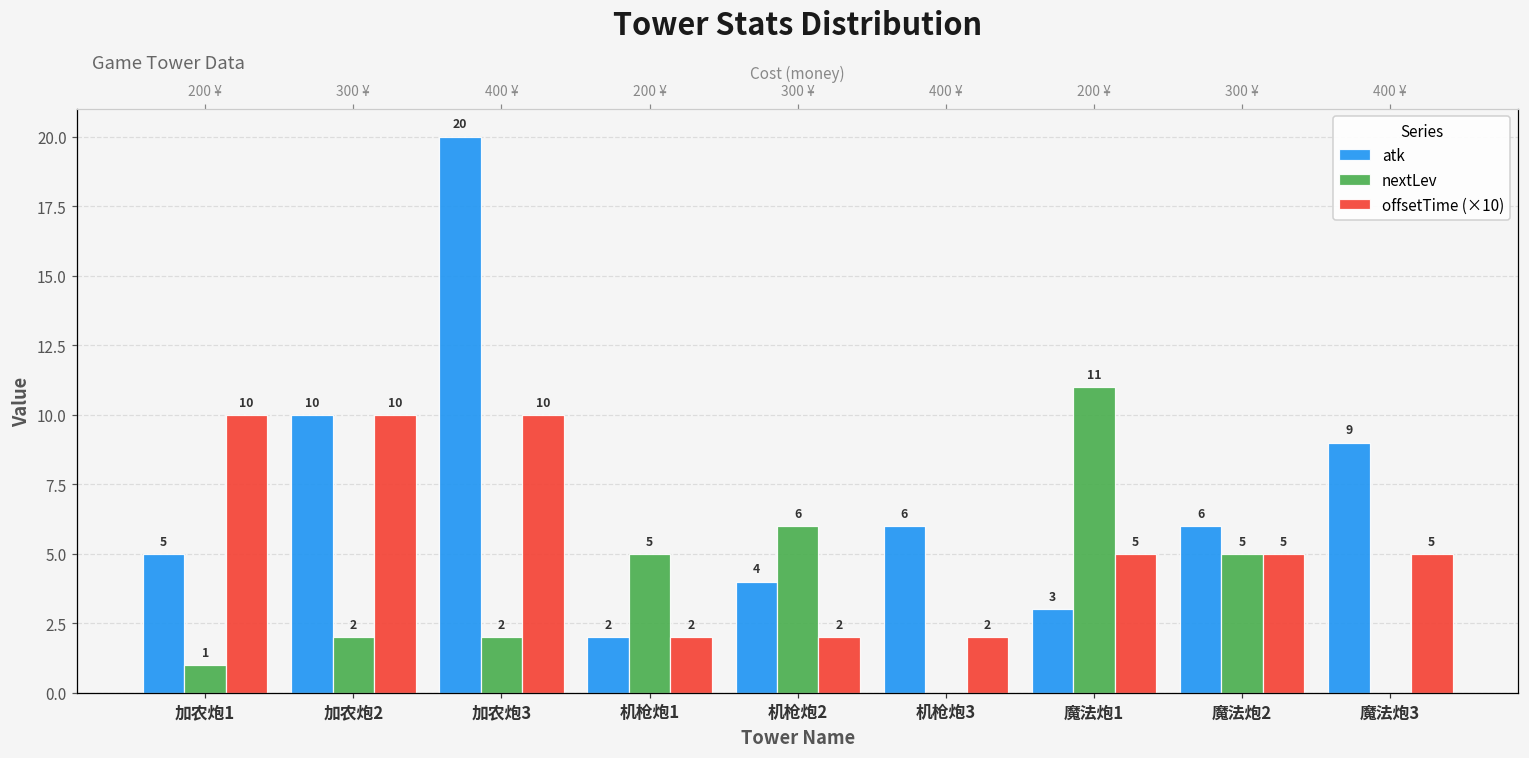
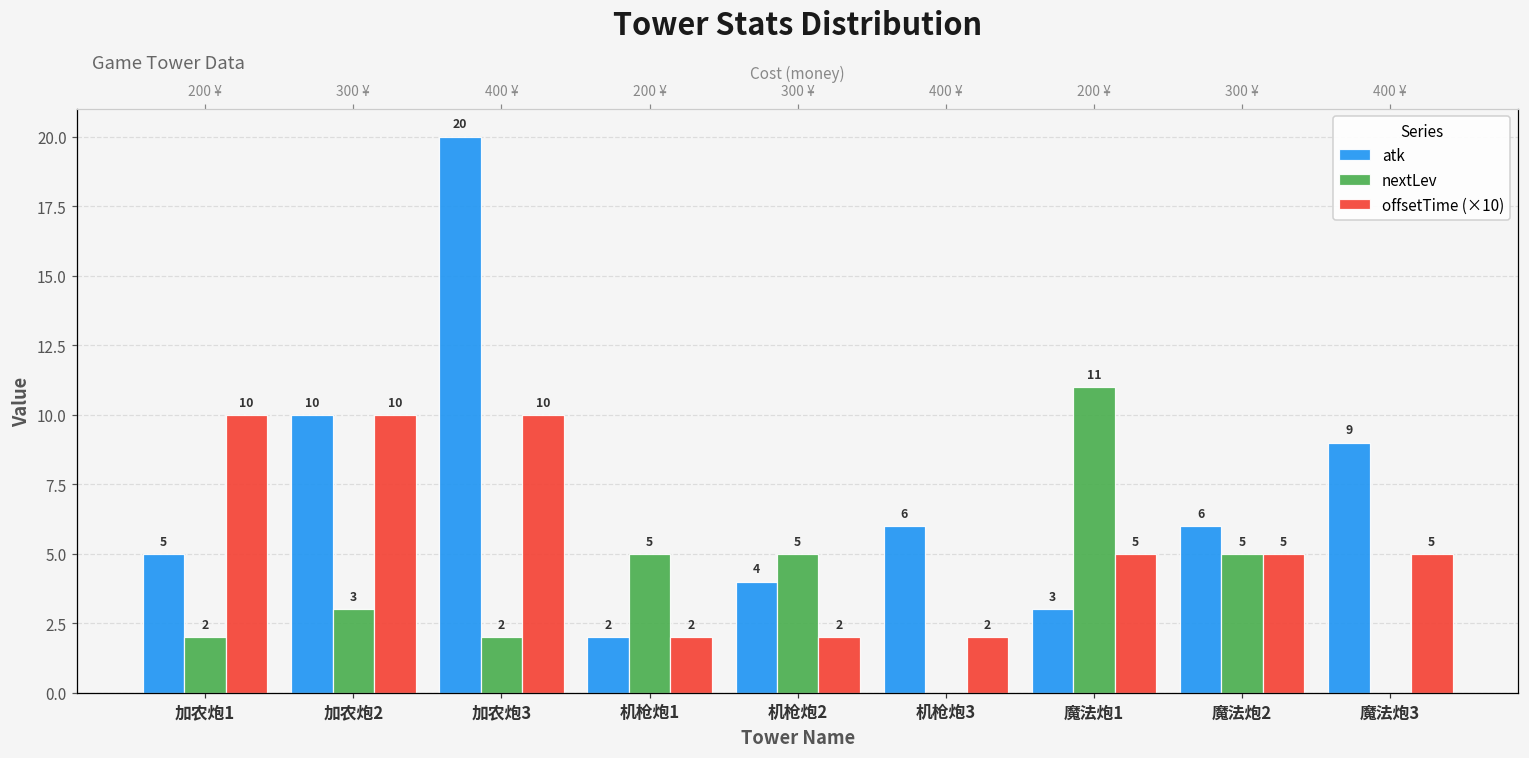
  {
    "nextLev": {
-     "加农炮1": 1,
-     "加农炮2": 2,
+     "加农炮1": 2,
+     "加农炮2": 3,
      "加农炮3": 2,
      "机枪炮1": 5,
-     "机枪炮2": 6,
+     "机枪炮2": 5,
      "魔法炮1": 11,
      "魔法炮2": 5
    }
  }
